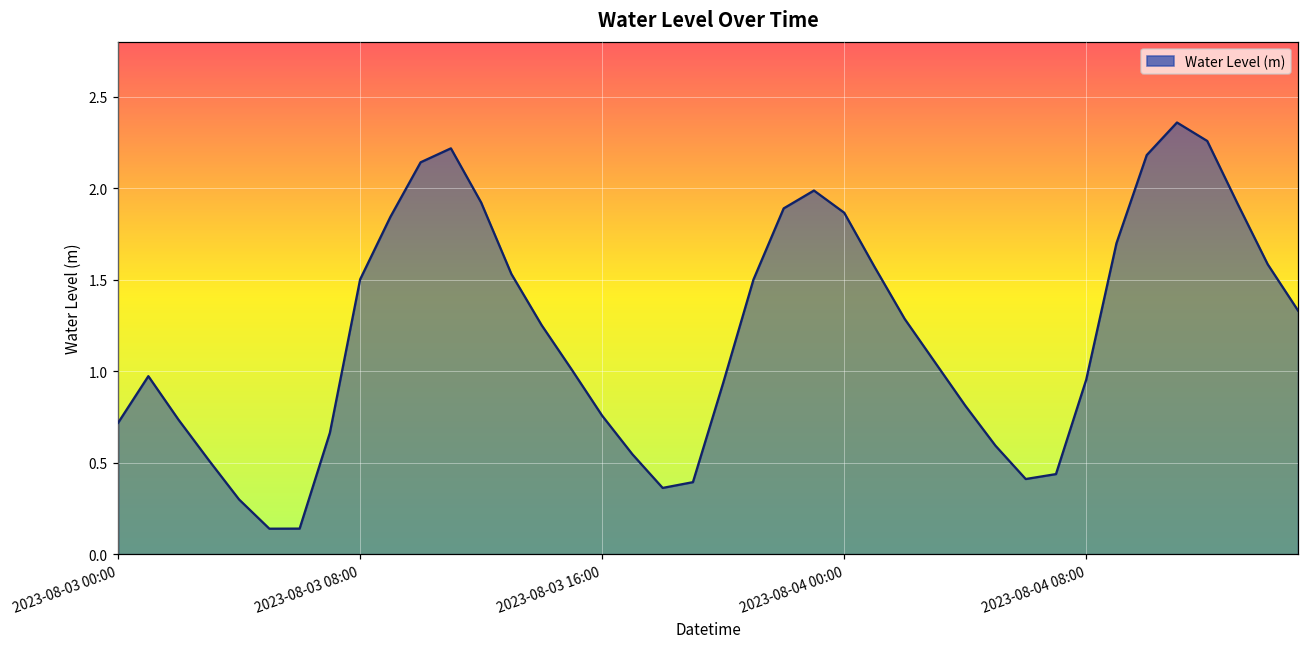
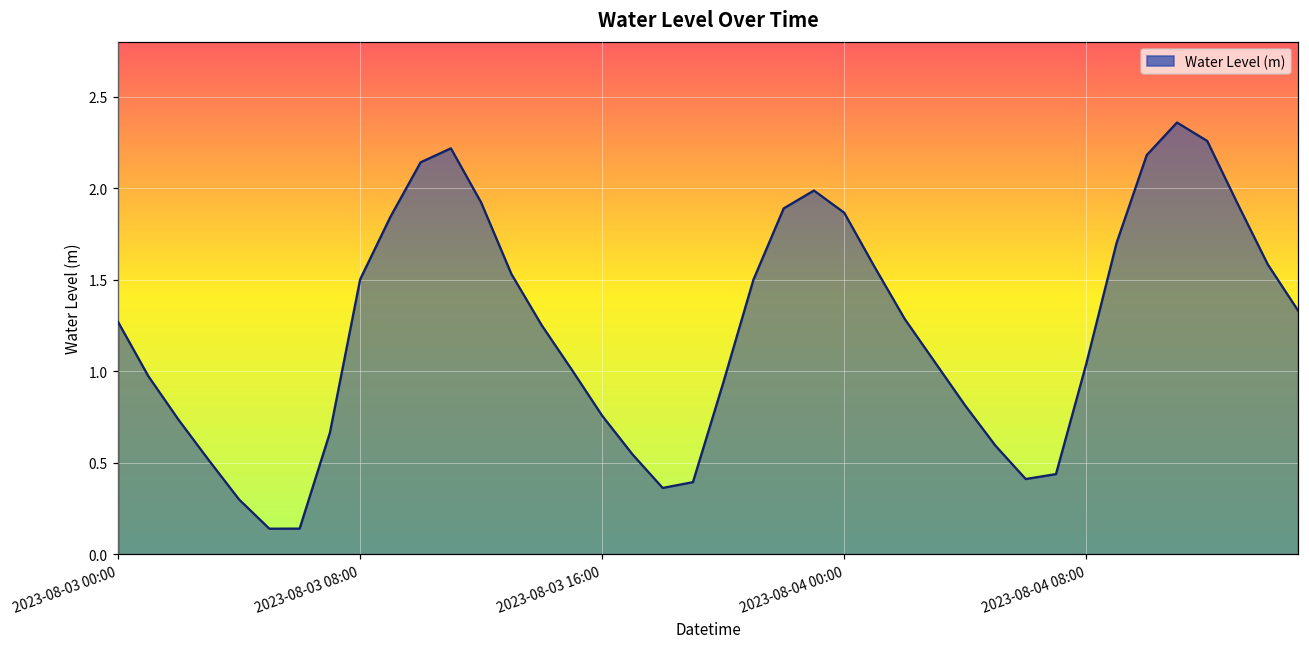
  {
-   "2023-08-03 00:00": 0.72,
+   "2023-08-03 00:00": 1.27,
    "2023-08-03 08:00": 1.50,
    "2023-08-03 16:00": 0.76,
    "2023-08-04 00:00": 1.87,
-   "2023-08-04 08:00": 0.95
+   "2023-08-04 08:00": 1.04
  }
